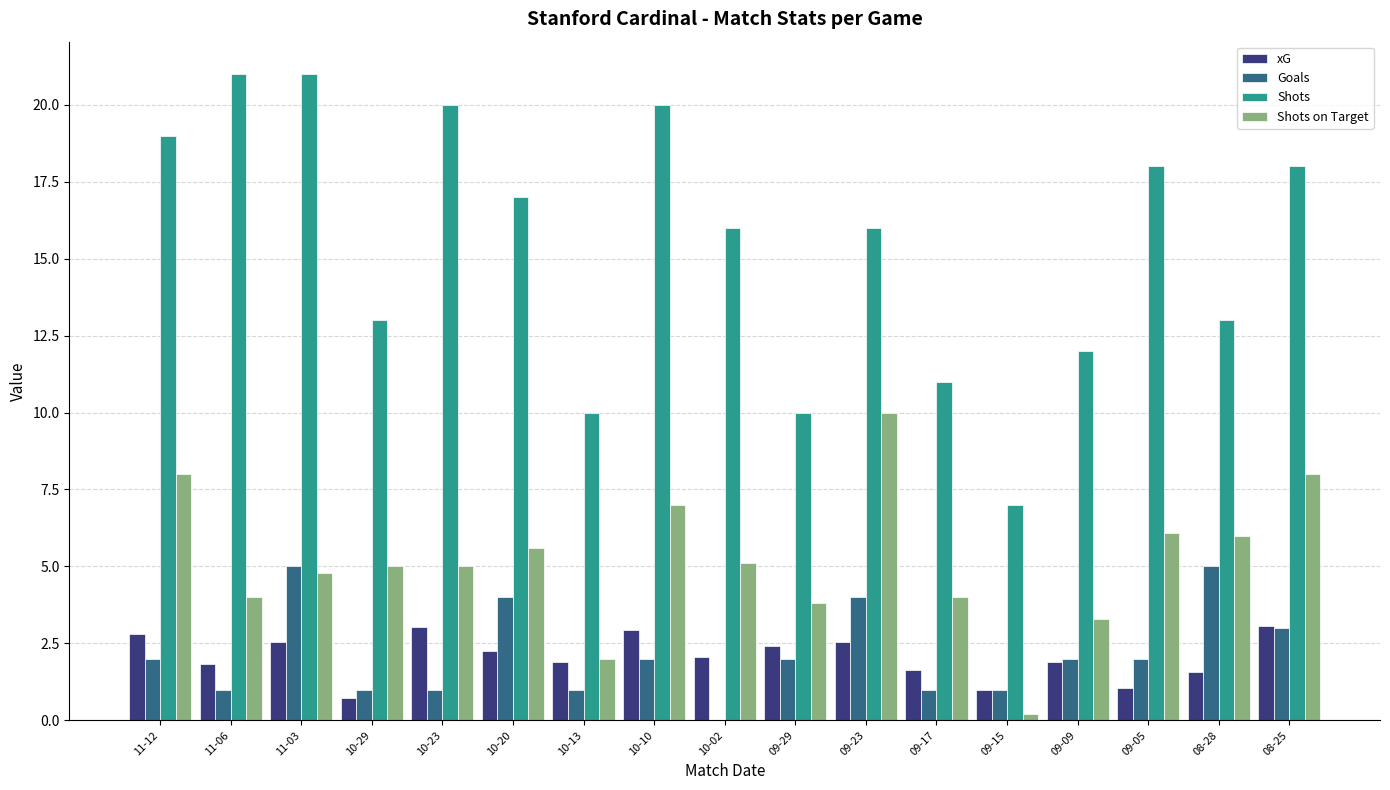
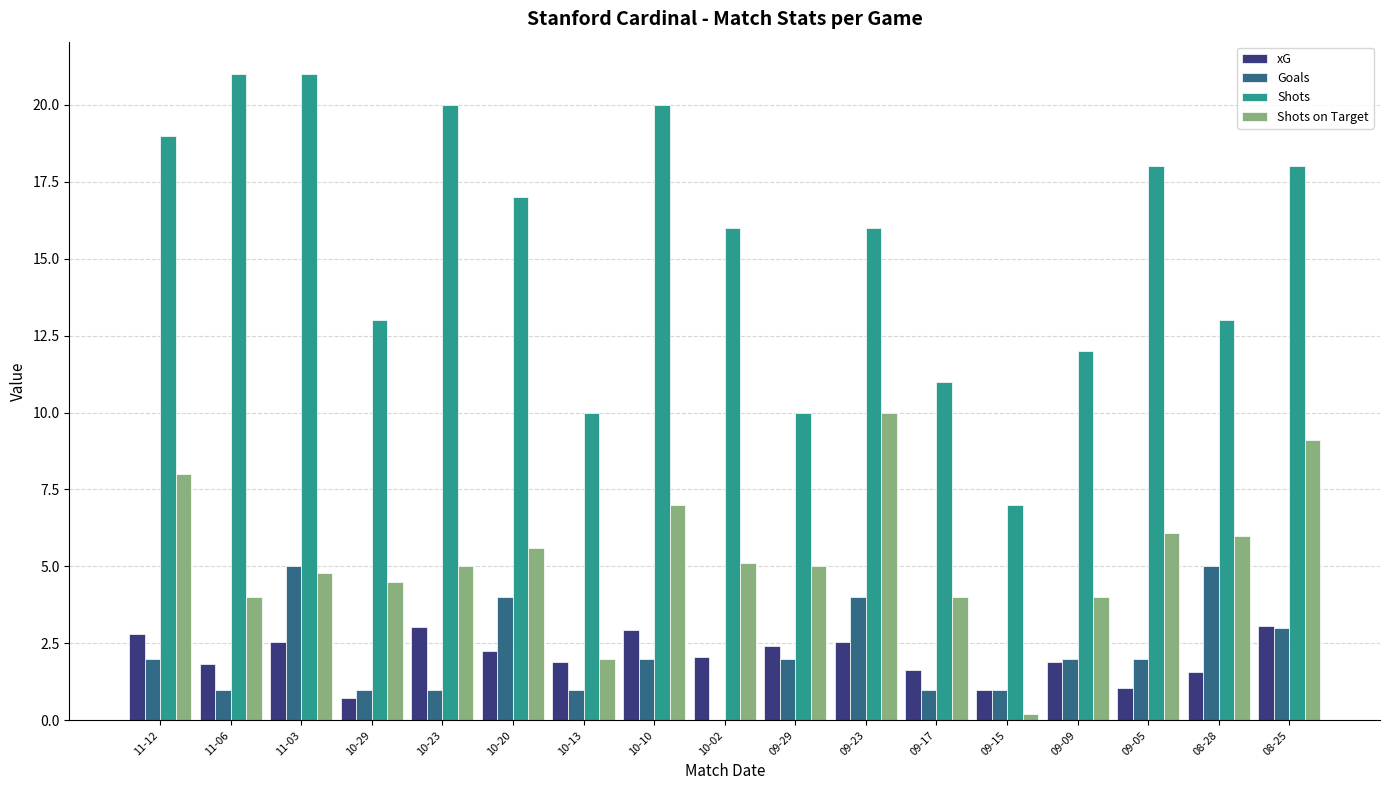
  {
    "Shots on Target": {
      "11-12": 8.0,
      "11-06": 4.0,
      "11-03": 4.8,
-     "10-29": 5.0,
+     "10-29": 4.5,
      "10-23": 5.0,
      "10-20": 5.6,
      "10-13": 2.0,
      "10-10": 7.0,
      "10-02": 5.1,
-     "09-29": 3.8,
+     "09-29": 5.0,
      "09-23": 10.0,
      "09-17": 4.0,
      "09-15": 0.2,
-     "09-09": 3.3,
+     "09-09": 4.0,
      "09-05": 6.1,
      "08-28": 6.0,
-     "08-25": 8.0
+     "08-25": 9.1
    }
  }
